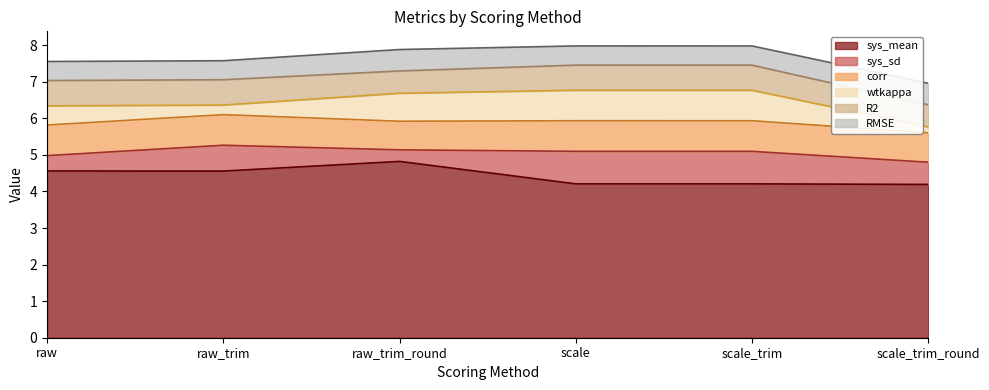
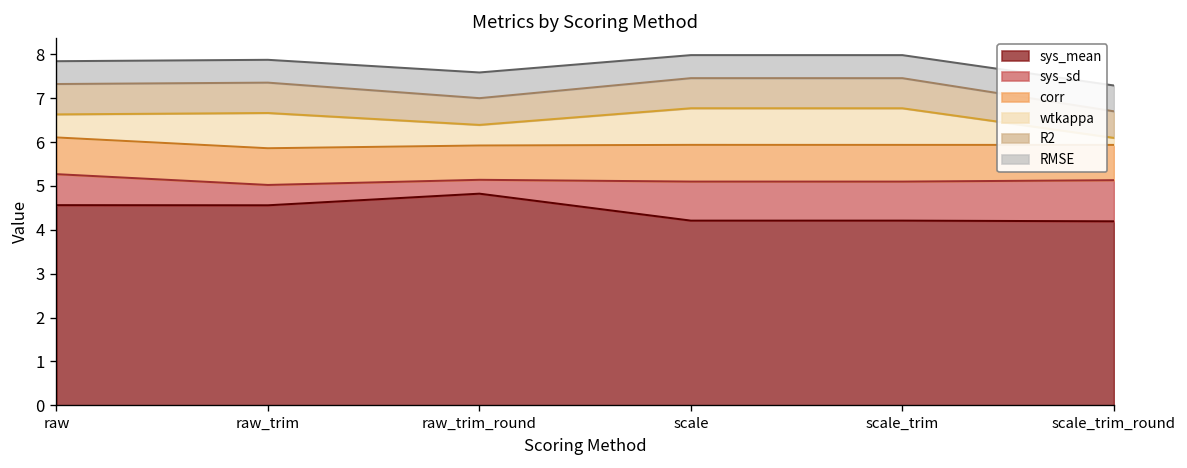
  {
    "sys_mean": {
      "raw": 4.6,
      "raw_trim": 4.6,
      "raw_trim_round": 4.8,
      "scale": 4.2,
      "scale_trim": 4.2,
      "scale_trim_round": 4.2
    },
    "sys_sd": {
-     "raw": 0.4,
-     "raw_trim": 0.7,
+     "raw": 0.7,
+     "raw_trim": 0.5,
      "raw_trim_round": 0.3,
      "scale": 0.9,
      "scale_trim": 0.9,
-     "scale_trim_round": 0.6
+     "scale_trim_round": 0.9
    },
    "wtkappa": {
      "raw": 0.5,
-     "raw_trim": 0.3,
-     "raw_trim_round": 0.8,
+     "raw_trim": 0.8,
+     "raw_trim_round": 0.5,
      "scale": 0.8,
      "scale_trim": 0.8,
      "scale_trim_round": 0.2
    }
  }
